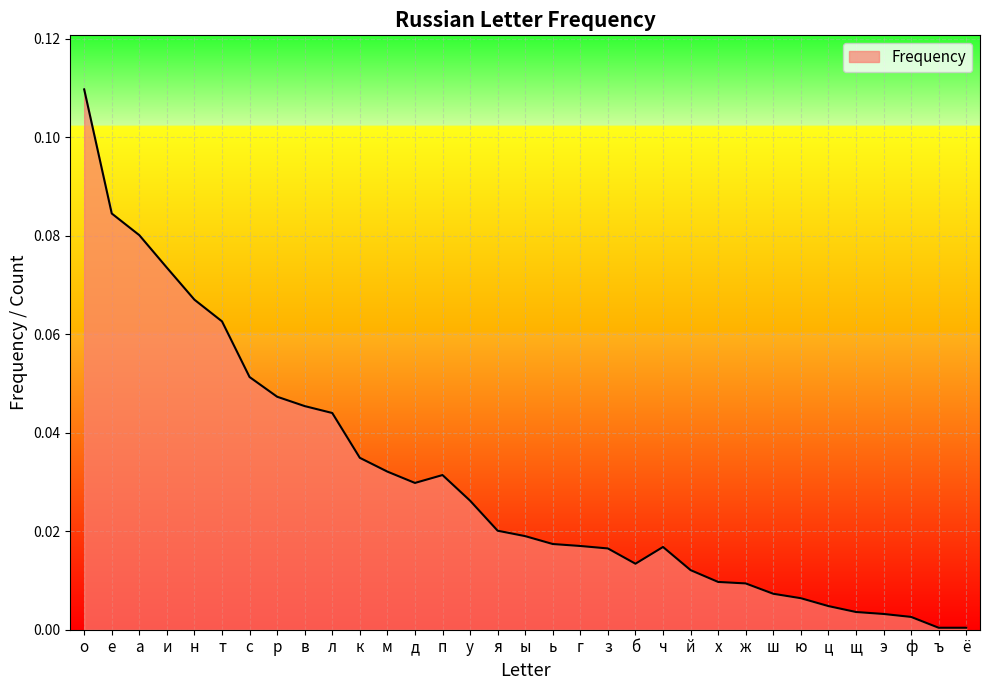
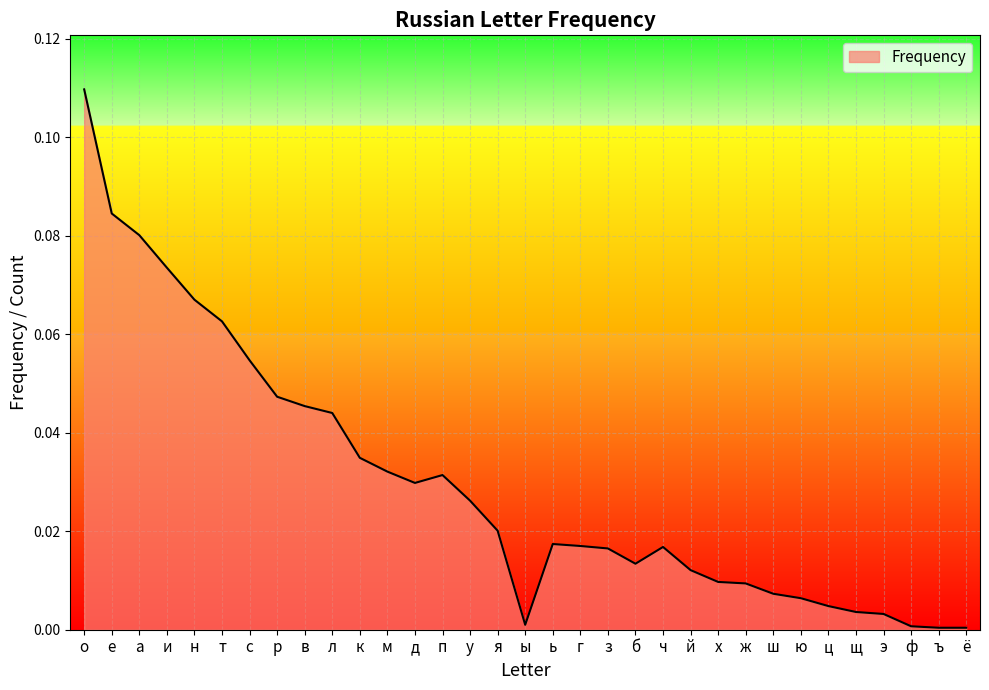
  {
    "о": 0.110,
    "е": 0.085,
    "а": 0.080,
    "и": 0.074,
    "н": 0.067,
    "т": 0.063,
-   "с": 0.051,
+   "с": 0.055,
    "р": 0.047,
    "в": 0.045,
    "л": 0.044,
    "к": 0.035,
    "м": 0.032,
    "д": 0.030,
    "п": 0.031,
    "у": 0.026,
    "я": 0.020,
-   "ы": 0.019,
+   "ы": 0.001,
    "ь": 0.017,
    "г": 0.017,
    "з": 0.017,
    "б": 0.013,
    "ч": 0.017,
    "й": 0.012,
    "х": 0.010,
    "ж": 0.009,
    "ш": 0.007,
    "ю": 0.006,
    "ц": 0.005,
    "щ": 0.004,
    "э": 0.003,
-   "ф": 0.003,
+   "ф": 0.001,
    "ъ": 0.000,
    "ё": 0.000
  }
